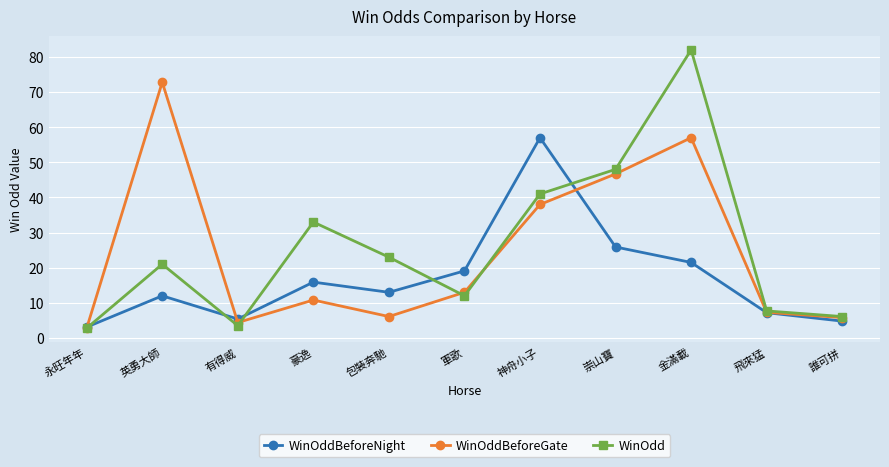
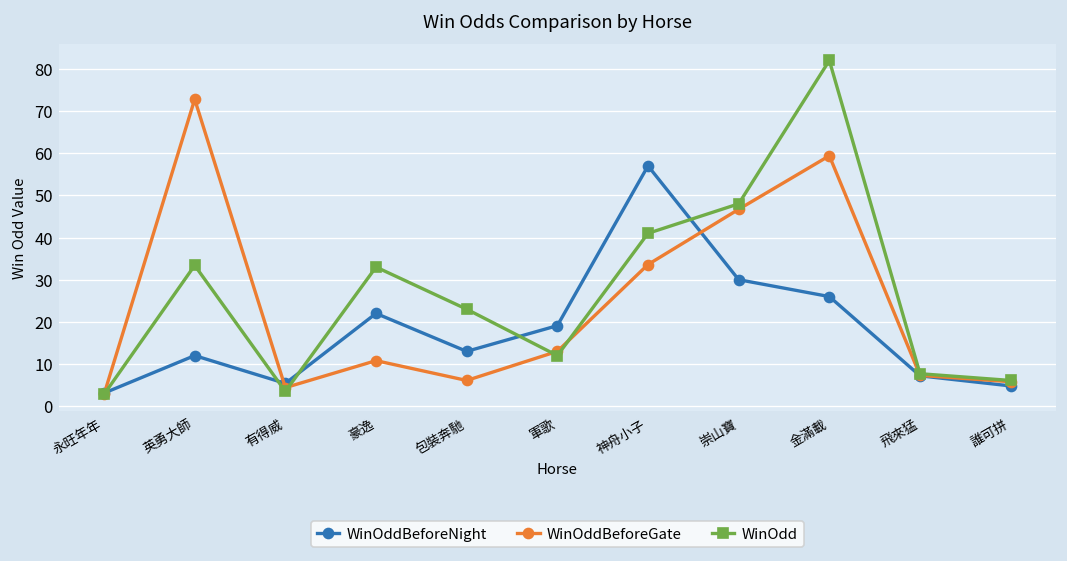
  {
    "WinOddBeforeNight": {
      "英勇大師": 12,
      "有得威": 5,
-     "豪逸": 16,
+     "豪逸": 22,
      "包裝奔馳": 13,
      "軍歌": 19,
      "神舟小子": 57,
-     "崇山寶": 26,
-     "金滿載": 22,
+     "崇山寶": 30,
+     "金滿載": 26,
      "誰可拼": 5
    },
    "WinOddBeforeGate": {
      "英勇大師": 73,
      "有得威": 4,
      "豪逸": 11,
      "包裝奔馳": 6,
      "軍歌": 13,
-     "神舟小子": 38,
+     "神舟小子": 34,
      "崇山寶": 47,
-     "金滿載": 57
+     "金滿載": 59
    },
    "WinOdd": {
-     "英勇大師": 21,
+     "英勇大師": 33,
      "有得威": 4,
      "豪逸": 33,
      "包裝奔馳": 23,
      "軍歌": 12,
      "神舟小子": 41,
      "崇山寶": 48,
      "金滿載": 82
    }
  }
